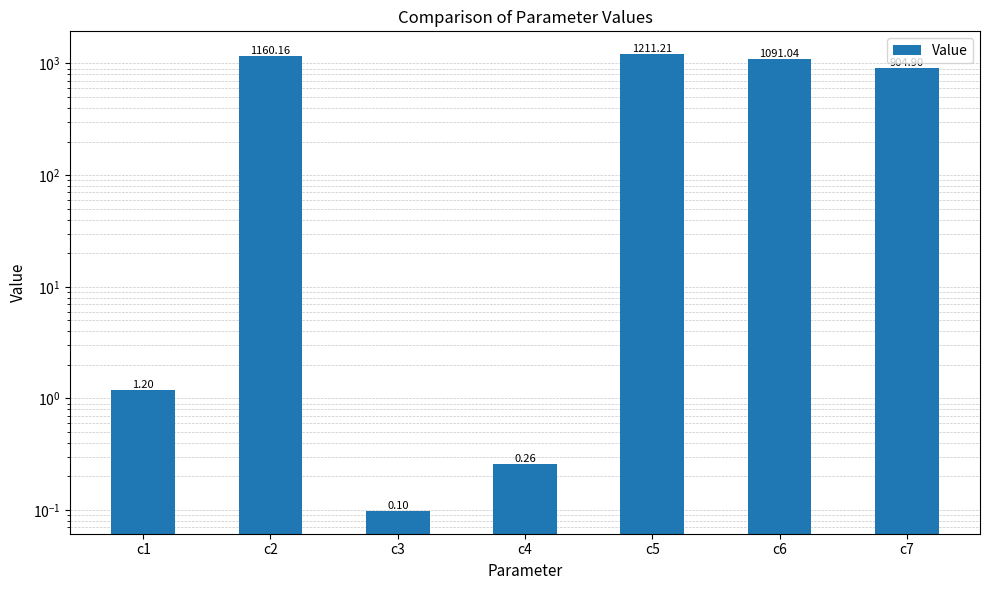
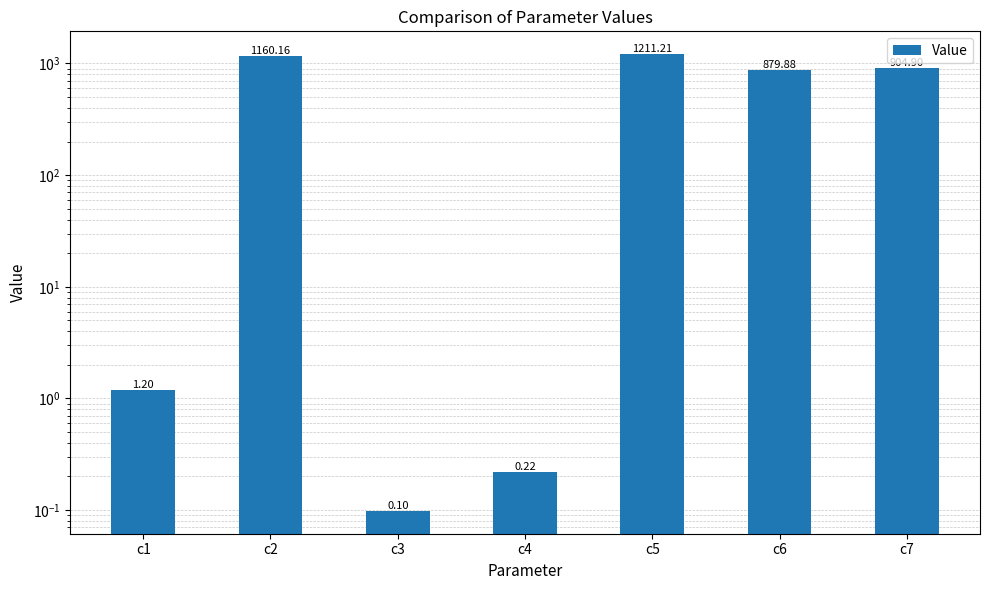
  {
    "c1": 1.20,
    "c2": 1160.16,
    "c3": 0.10,
-   "c4": 0.26,
+   "c4": 0.22,
    "c5": 1211.21,
-   "c6": 1091.04
+   "c6": 879.88
  }
